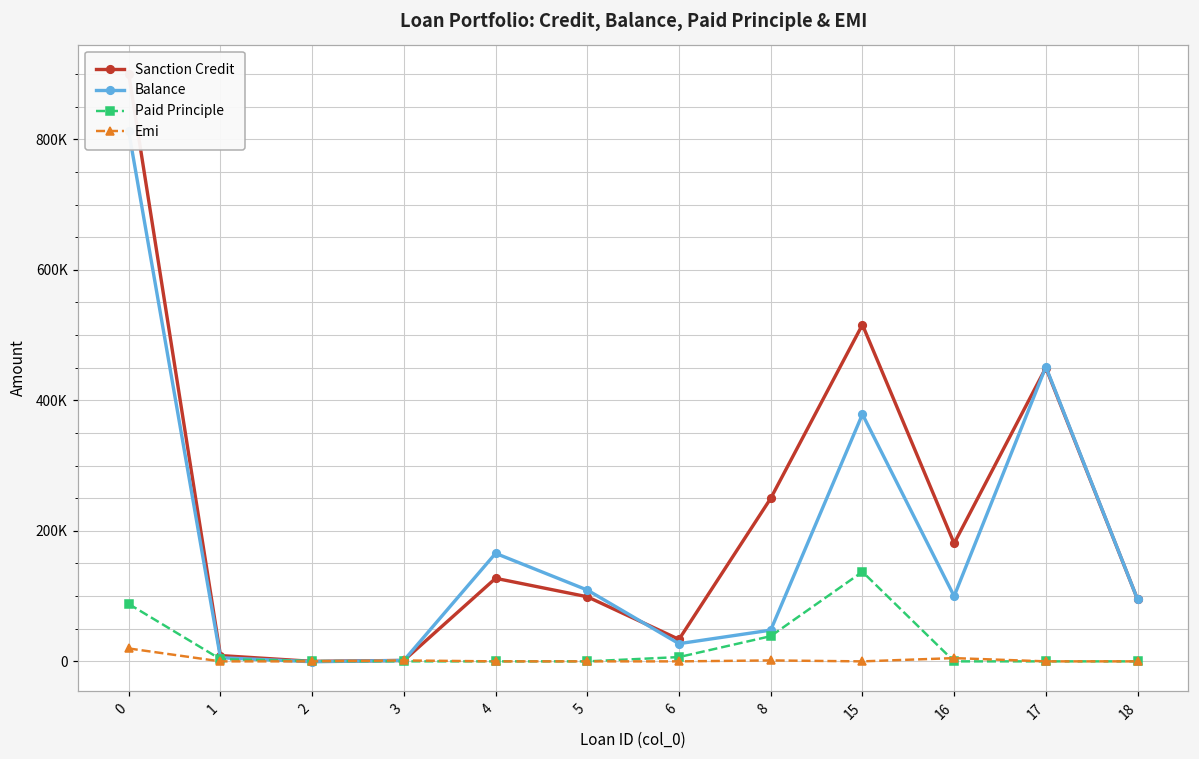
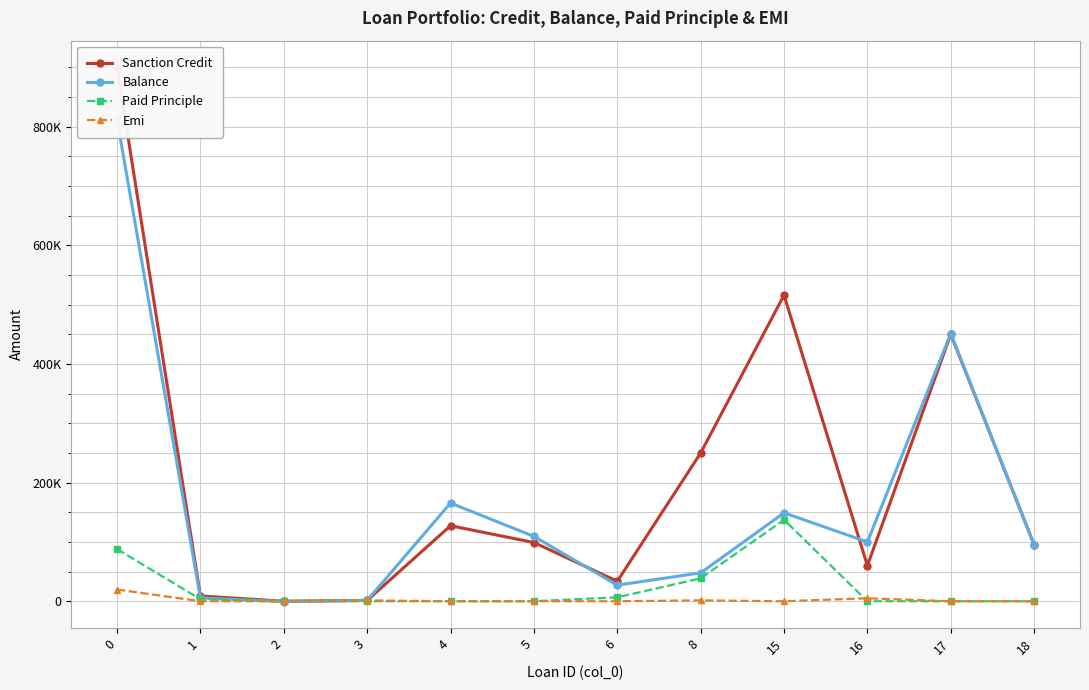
  {
    "Sanction Credit": {
      "4": 130000,
      "5": 100000,
      "6": 30000,
      "8": 250000,
      "15": 520000,
-     "16": 180000
+     "16": 60000
    },
    "Balance": {
      "4": 170000,
      "5": 110000,
      "6": 30000,
      "8": 50000,
-     "15": 380000,
+     "15": 150000,
      "16": 100000
    },
    "Paid Principle": {
      "0": 90000,
      "6": 10000,
      "8": 40000,
      "15": 140000,
      "16": 0
    },
    "Emi": {
      "0": 20000,
      "6": 0,
      "8": 0,
      "15": 0,
      "16": 0
    }
  }
